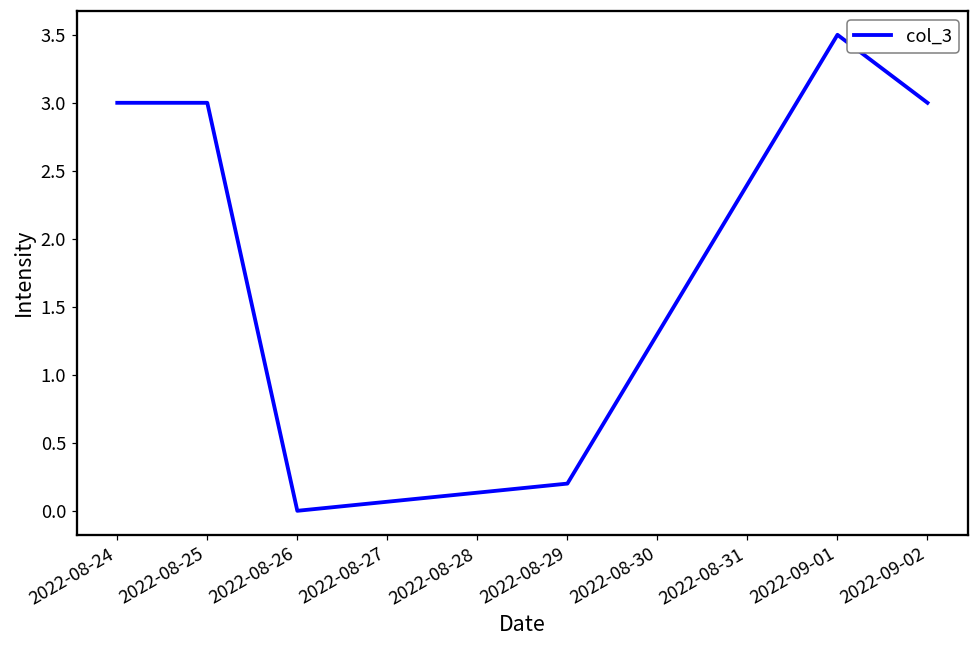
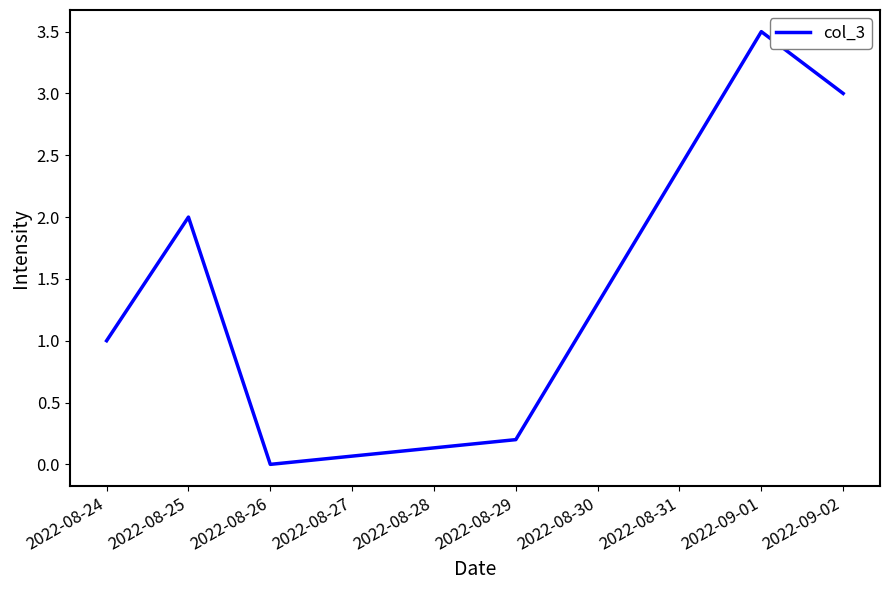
  {
-   "2022-08-24": 3,
-   "2022-08-25": 3,
+   "2022-08-24": 1,
+   "2022-08-25": 2,
    "2022-08-26": 0,
    "2022-08-29": 0.20,
    "2022-09-01": 3.50,
    "2022-09-02": 3
  }
